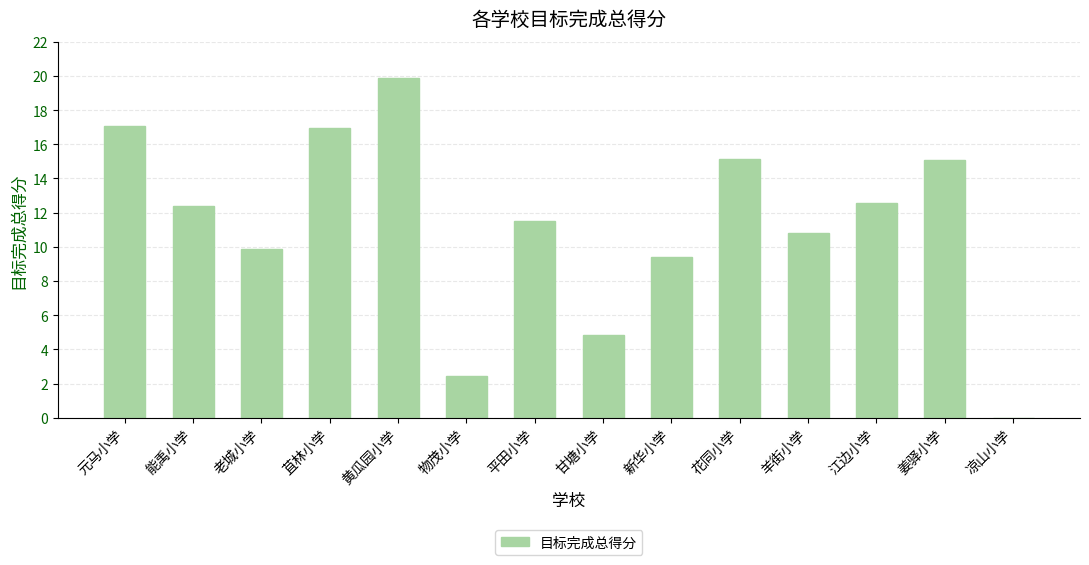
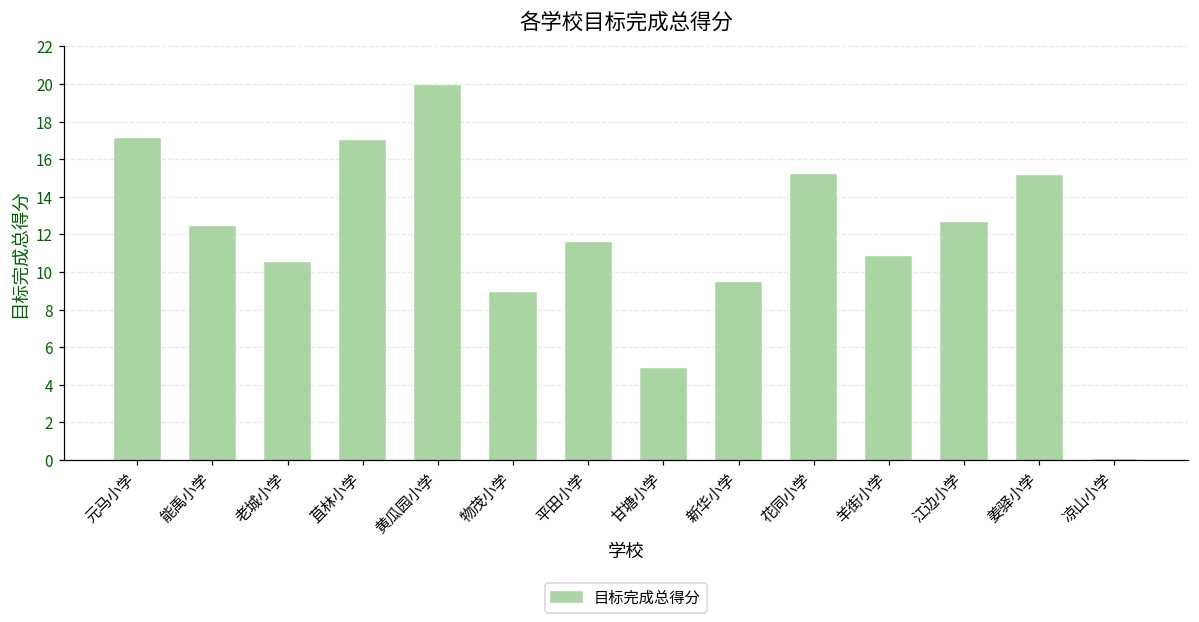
  {
    "元马小学": 17.1,
    "能禹小学": 12.4,
-   "老城小学": 9.9,
+   "老城小学": 10.5,
    "苴林小学": 17.0,
    "黄瓜园小学": 19.9,
-   "物茂小学": 2.4,
+   "物茂小学": 8.9,
    "平田小学": 11.5,
    "甘塘小学": 4.9,
    "新华小学": 9.4,
    "花同小学": 15.1,
    "羊街小学": 10.8,
    "江边小学": 12.6,
    "姜驿小学": 15.1,
    "凉山小学": 0.0
  }
